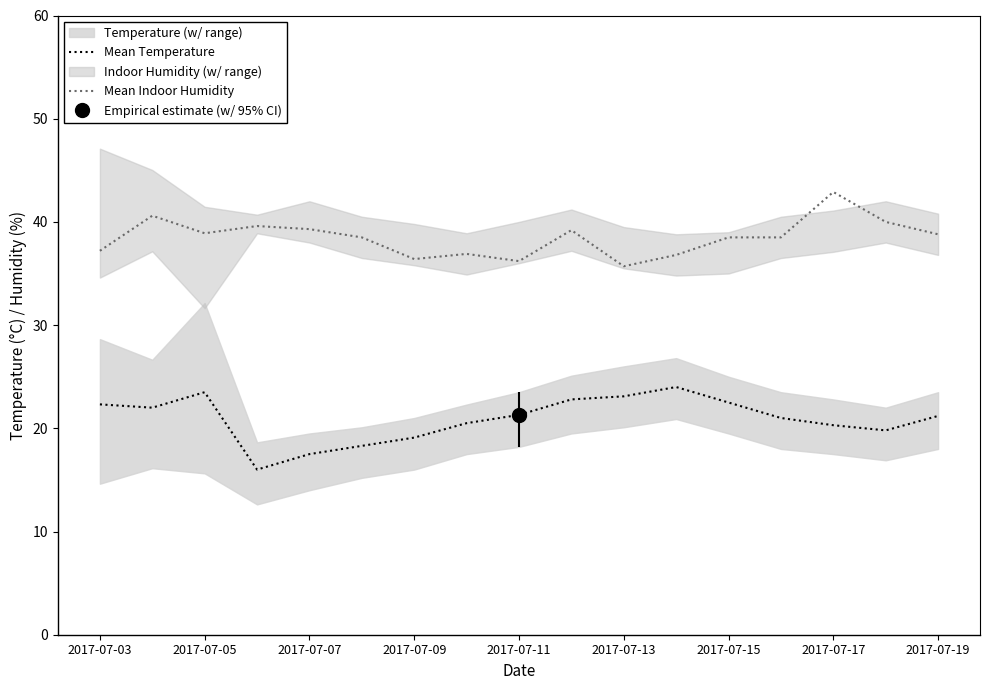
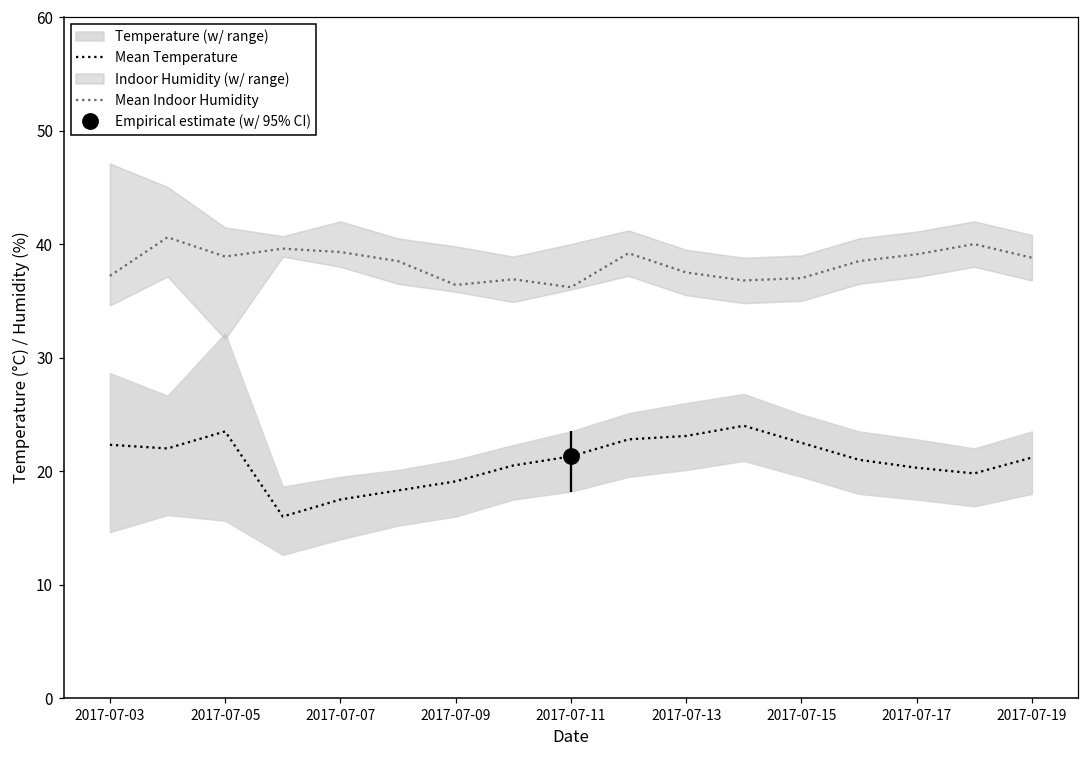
  {
    "Mean Indoor Humidity": {
      "2017-07-03": 37.2,
      "2017-07-05": 38.9,
      "2017-07-07": 39.3,
      "2017-07-09": 36.4,
      "2017-07-11": 36.2,
-     "2017-07-13": 35.7,
-     "2017-07-15": 38.5,
-     "2017-07-17": 42.9,
+     "2017-07-13": 37.5,
+     "2017-07-15": 37.0,
+     "2017-07-17": 39.1,
      "2017-07-19": 38.8
    }
  }
